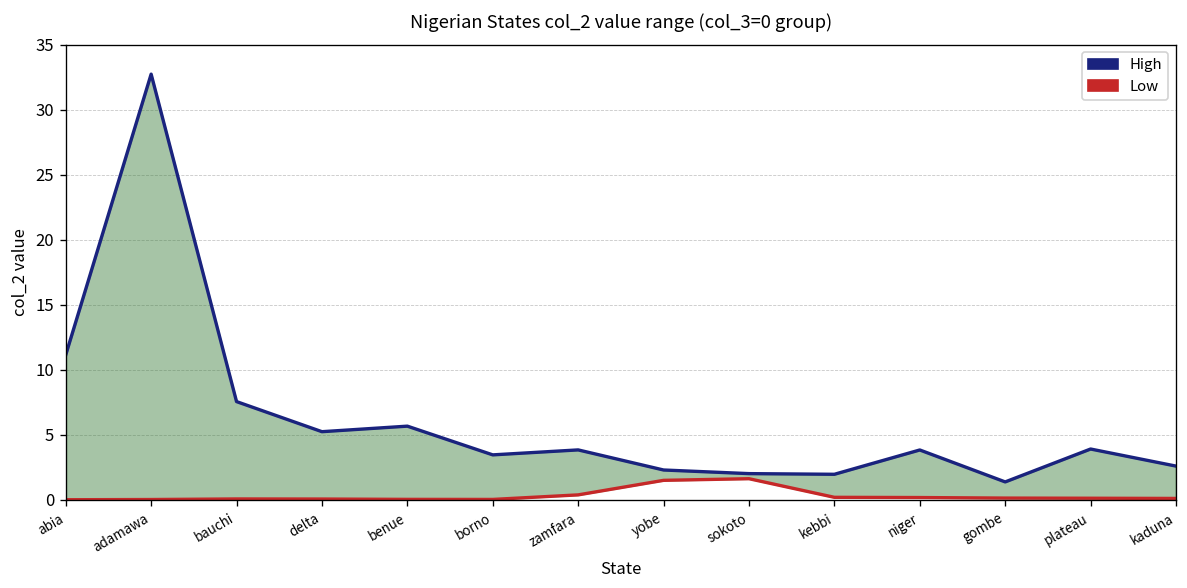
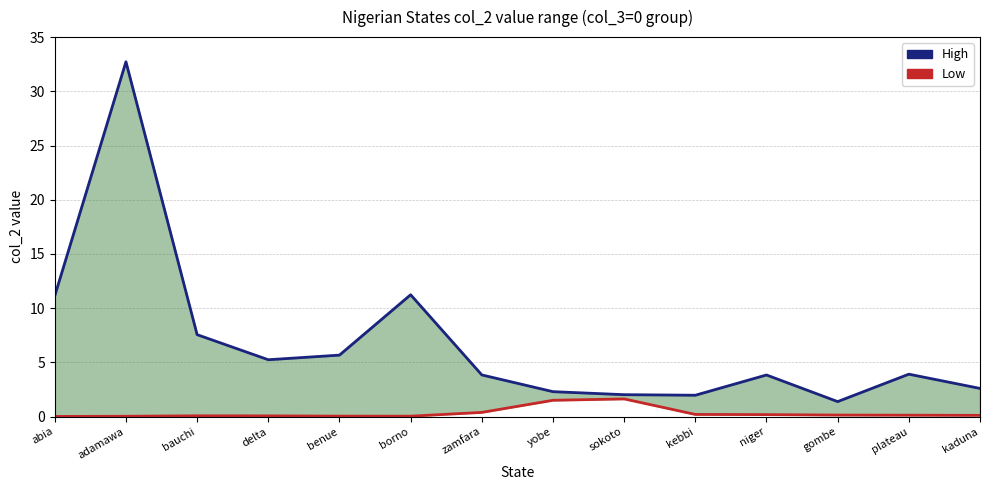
  {
    "High": {
      "abia": 11.1,
      "adamawa": 32.7,
      "bauchi": 7.6,
      "delta": 5.2,
      "benue": 5.7,
-     "borno": 3.5,
+     "borno": 11.2,
      "zamfara": 3.8,
      "yobe": 2.3,
      "sokoto": 2.0,
      "kebbi": 2.0,
      "niger": 3.8,
      "gombe": 1.4,
      "plateau": 3.9,
      "kaduna": 2.6
    },
    "Low": {
      "abia": 0.0,
      "adamawa": 0.0,
      "bauchi": 0.1,
      "delta": 0.1,
      "benue": 0.0,
      "borno": 0.0,
      "zamfara": 0.4,
      "yobe": 1.5,
      "sokoto": 1.6,
      "kebbi": 0.2,
      "niger": 0.2,
      "gombe": 0.1,
      "plateau": 0.1,
      "kaduna": 0.1
    }
  }
